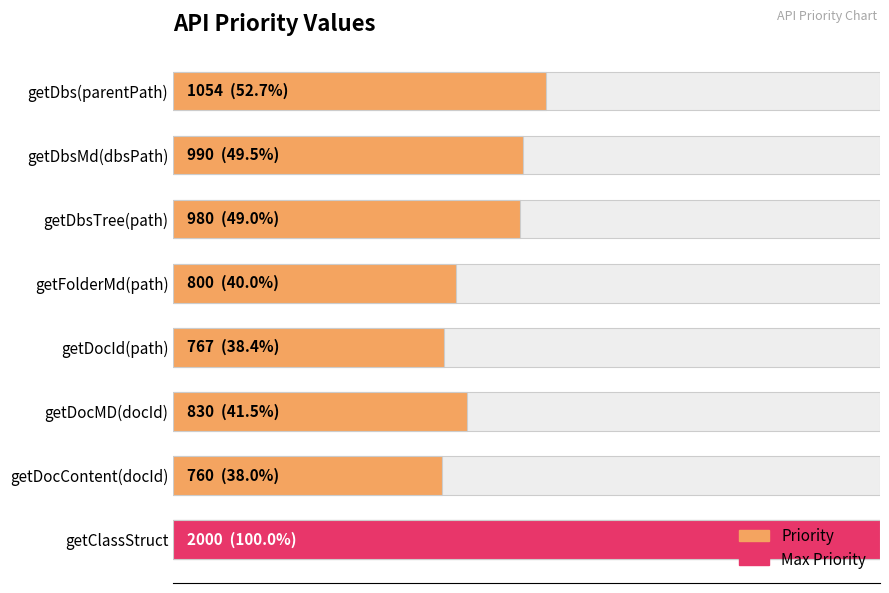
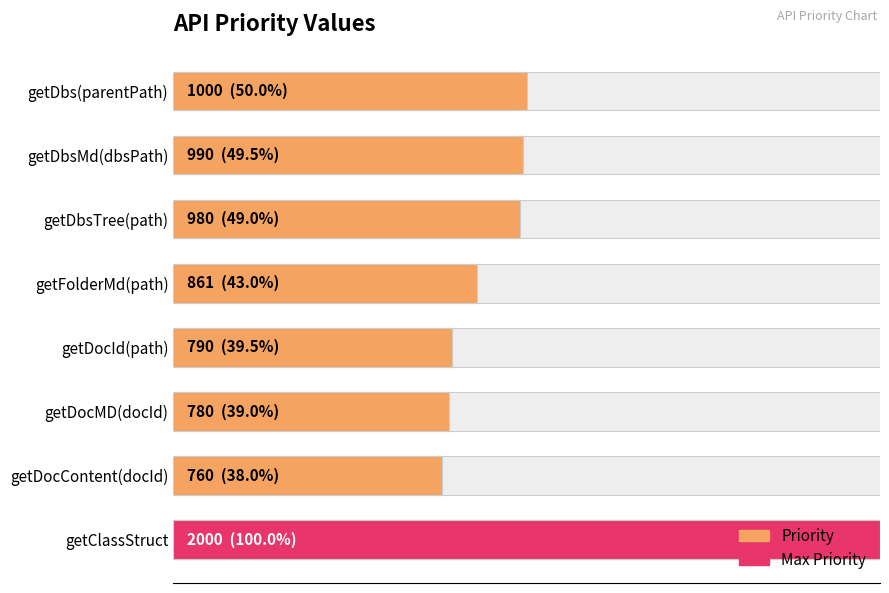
  {
    "Priority": {
-     "getDbs(parentPath)": "1054 (52.7%)",
-     "getFolderMd(path)": "800 (40.0%)",
-     "getDocId(path)": "767 (38.4%)",
-     "getDocMD(docId)": "830 (41.5%)",
+     "getDbs(parentPath)": "1000 (50.0%)",
+     "getFolderMd(path)": "861 (43.0%)",
+     "getDocId(path)": "790 (39.5%)",
+     "getDocMD(docId)": "780 (39.0%)",
      "getClassStruct": "(100.0%)"
    },
    "Max Priority": {
      "getClassStruct": "(100.0%)"
    }
  }
